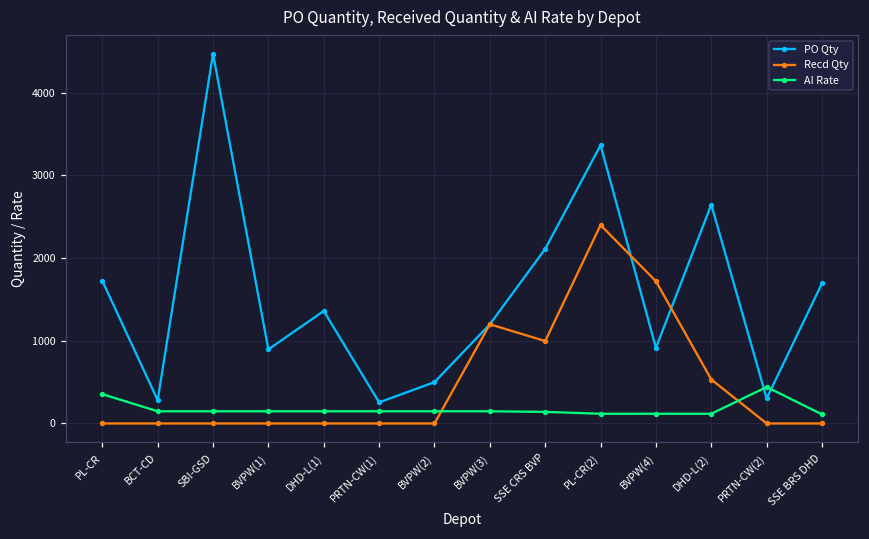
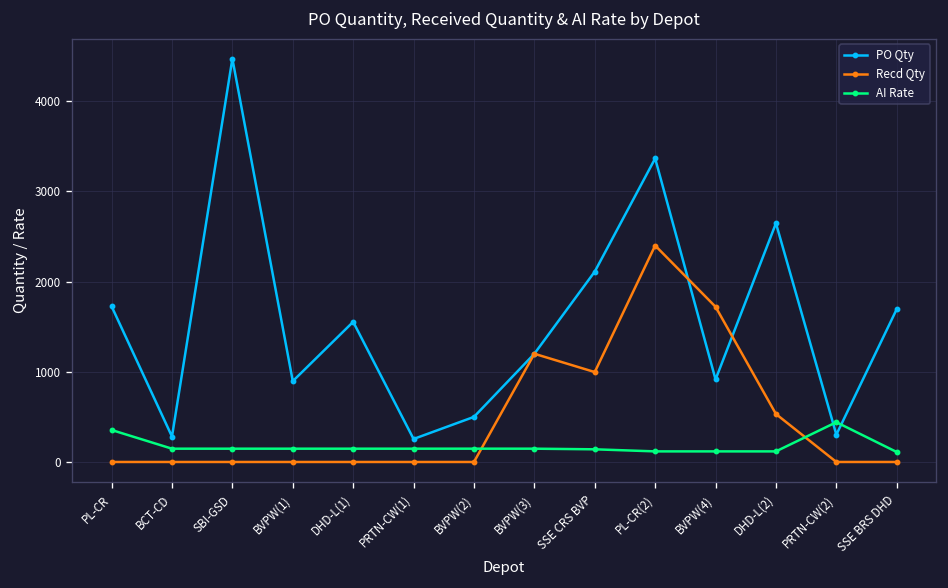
  {
    "PO Qty": {
      "PL-CR": 1700,
      "BCT-CD": 300,
      "SBI-GSD": 4500,
      "BVPW(1)": 900,
-     "DHD-L(1)": 1400,
+     "DHD-L(1)": 1600,
      "PRTN-CW(1)": 300,
      "BVPW(2)": 500,
      "SSE CRS BVP": 2100,
      "PL-CR(2)": 3400,
      "BVPW(4)": 900,
      "DHD-L(2)": 2600,
      "PRTN-CW(2)": 300,
      "SSE BRS DHD": 1700
    },
    "Recd Qty": {
      "PL-CR": 0,
      "BCT-CD": 0,
      "SBI-GSD": 0,
      "BVPW(1)": 0,
      "DHD-L(1)": 0,
      "PRTN-CW(1)": 0,
      "BVPW(2)": 0,
      "SSE CRS BVP": 1000,
      "PL-CR(2)": 2400,
      "BVPW(4)": 1700,
      "DHD-L(2)": 500,
      "PRTN-CW(2)": 0,
      "SSE BRS DHD": 0
    },
    "AI Rate": {
      "PL-CR": 400,
      "BCT-CD": 100,
      "SBI-GSD": 100,
      "BVPW(1)": 100,
      "DHD-L(1)": 100,
      "PRTN-CW(1)": 100,
      "BVPW(2)": 100,
      "BVPW(3)": 100,
      "SSE CRS BVP": 100,
      "PL-CR(2)": 100,
      "BVPW(4)": 100,
      "DHD-L(2)": 100,
      "PRTN-CW(2)": 400,
      "SSE BRS DHD": 100
    }
  }
